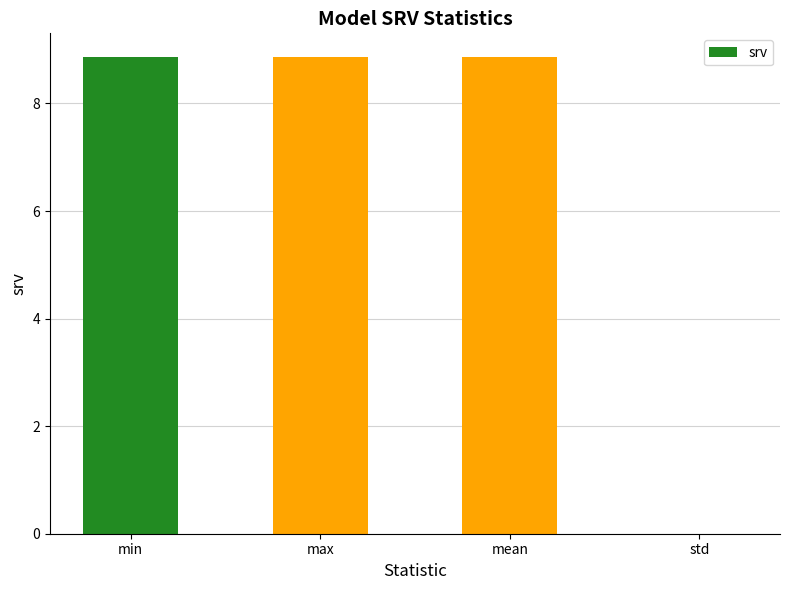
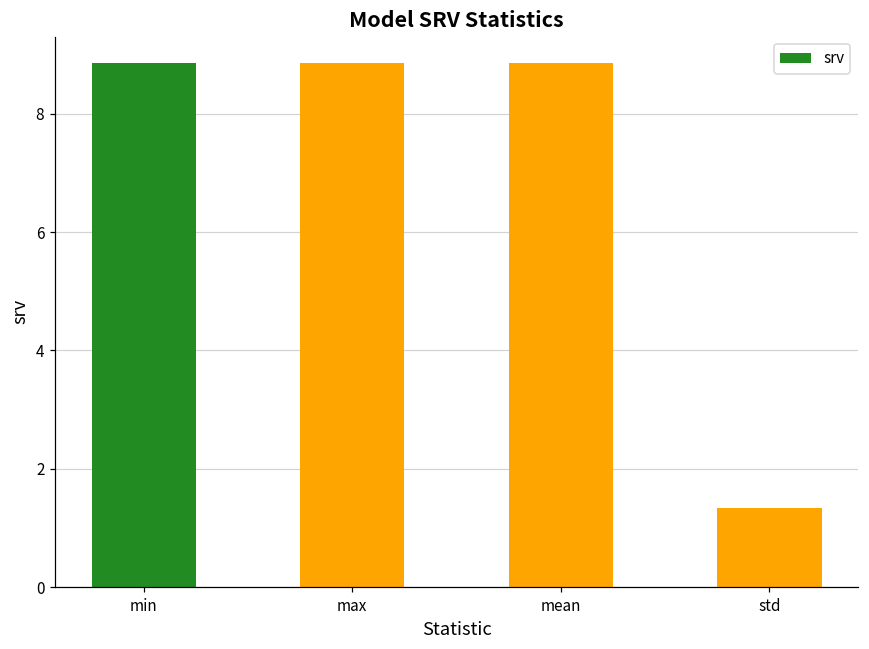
  {
    "min": 8.9,
    "max": 8.9,
    "mean": 8.9,
-   "std": 0.0
+   "std": 1.3
  }
